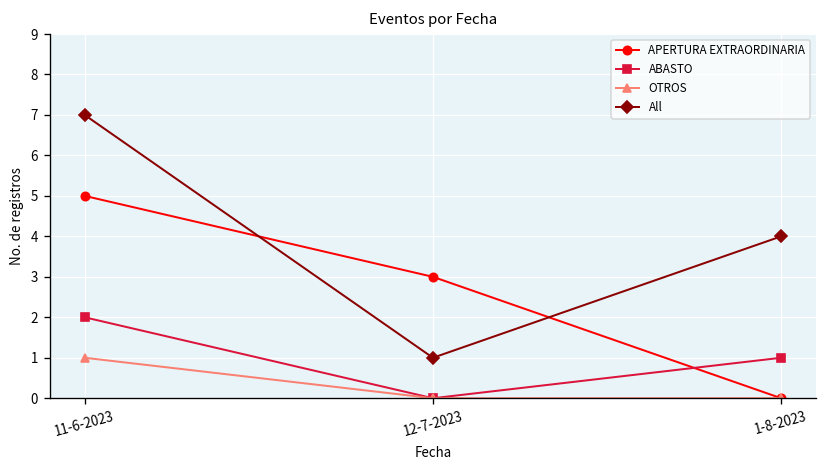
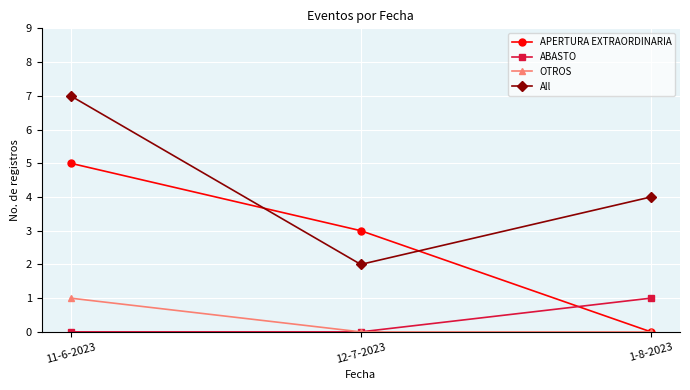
  {
    "APERTURA EXTRAORDINARIA": {
      "11-6-2023": 5,
      "12-7-2023": 3
    },
    "ABASTO": {
-     "11-6-2023": 2,
+     "11-6-2023": 0,
      "1-8-2023": 1
    },
    "OTROS": {
      "11-6-2023": 1
    },
    "All": {
      "11-6-2023": 7,
-     "12-7-2023": 1,
+     "12-7-2023": 2,
      "1-8-2023": 4
    }
  }
